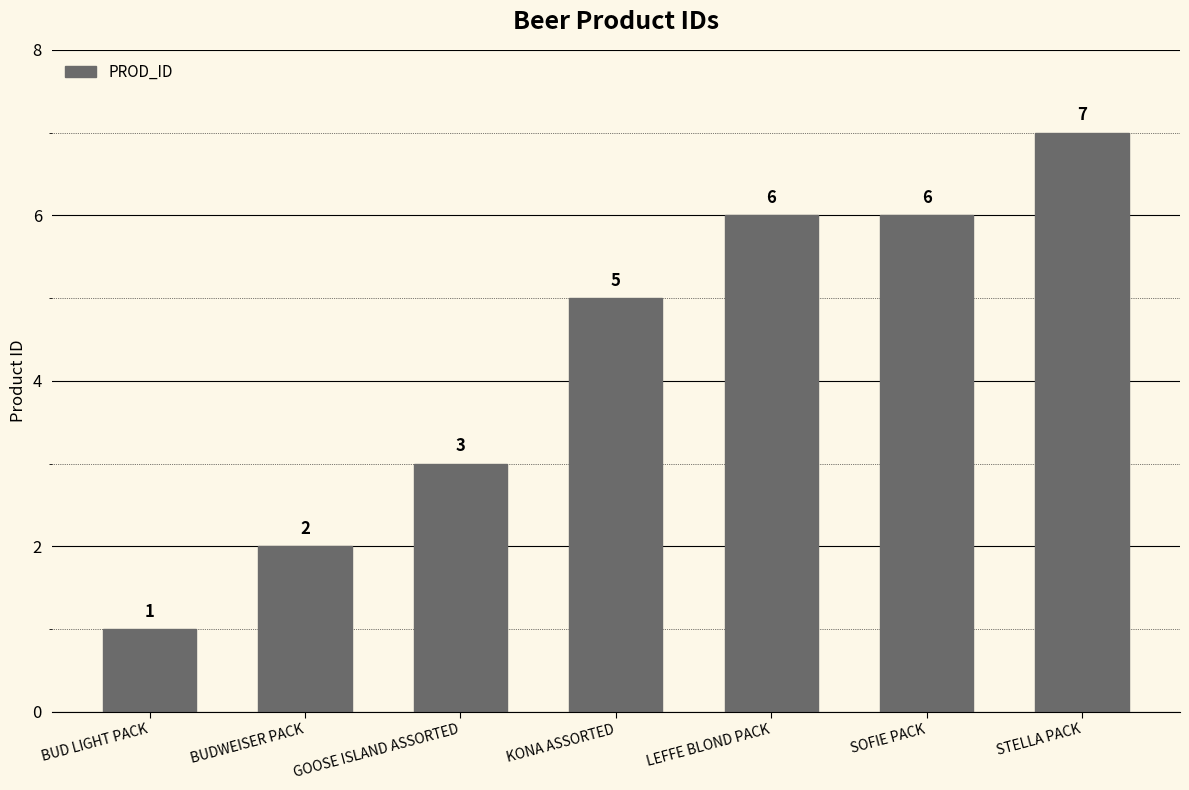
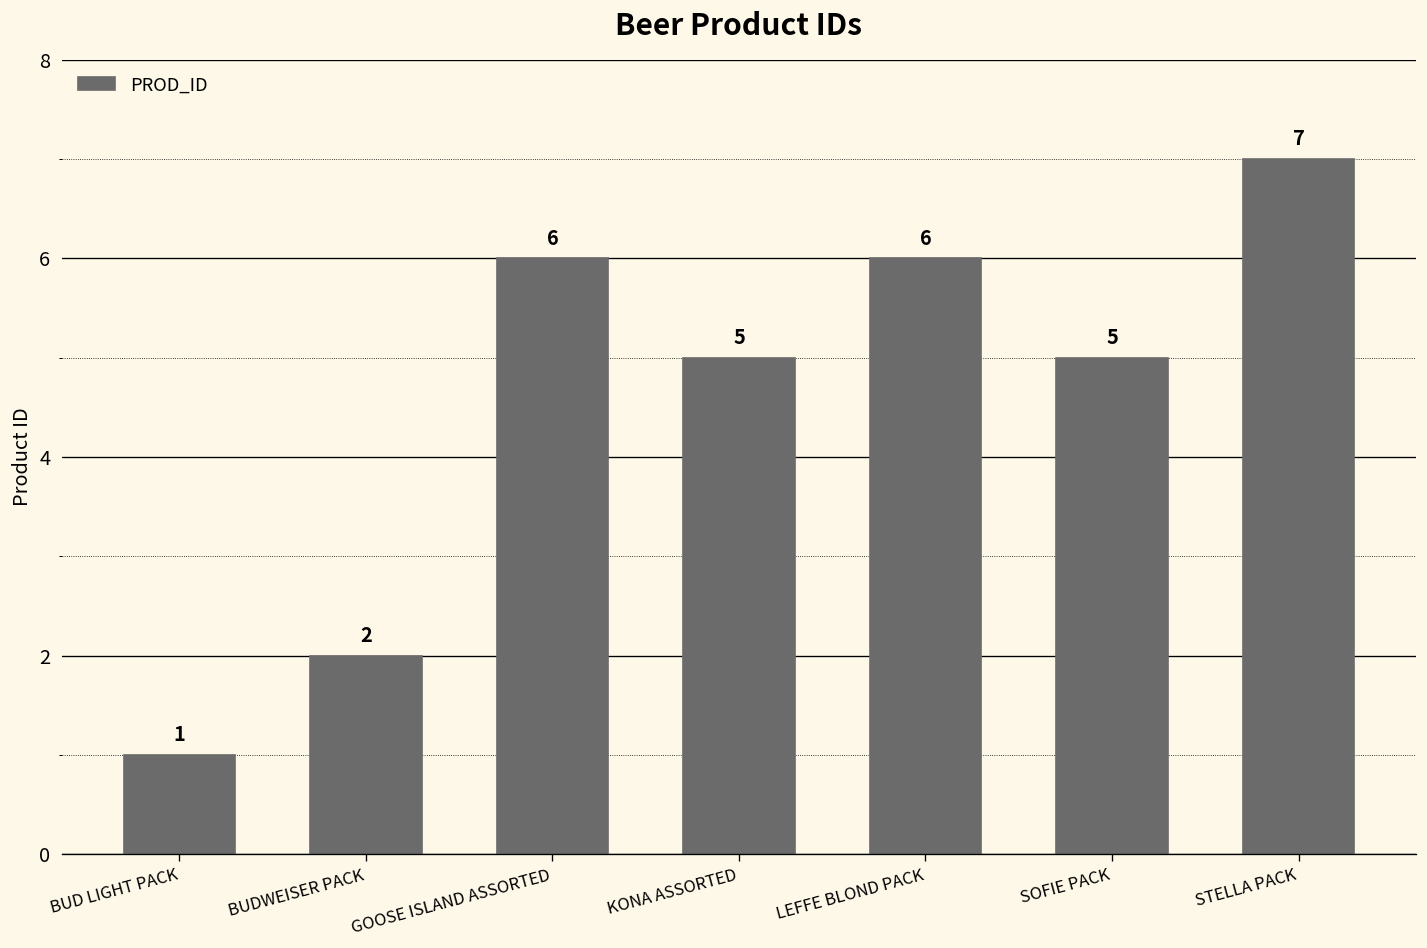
  {
    "BUD LIGHT PACK": 1,
    "BUDWEISER PACK": 2,
-   "GOOSE ISLAND ASSORTED": 3,
+   "GOOSE ISLAND ASSORTED": 6,
    "KONA ASSORTED": 5,
    "LEFFE BLOND PACK": 6,
-   "SOFIE PACK": 6,
+   "SOFIE PACK": 5,
    "STELLA PACK": 7
  }
